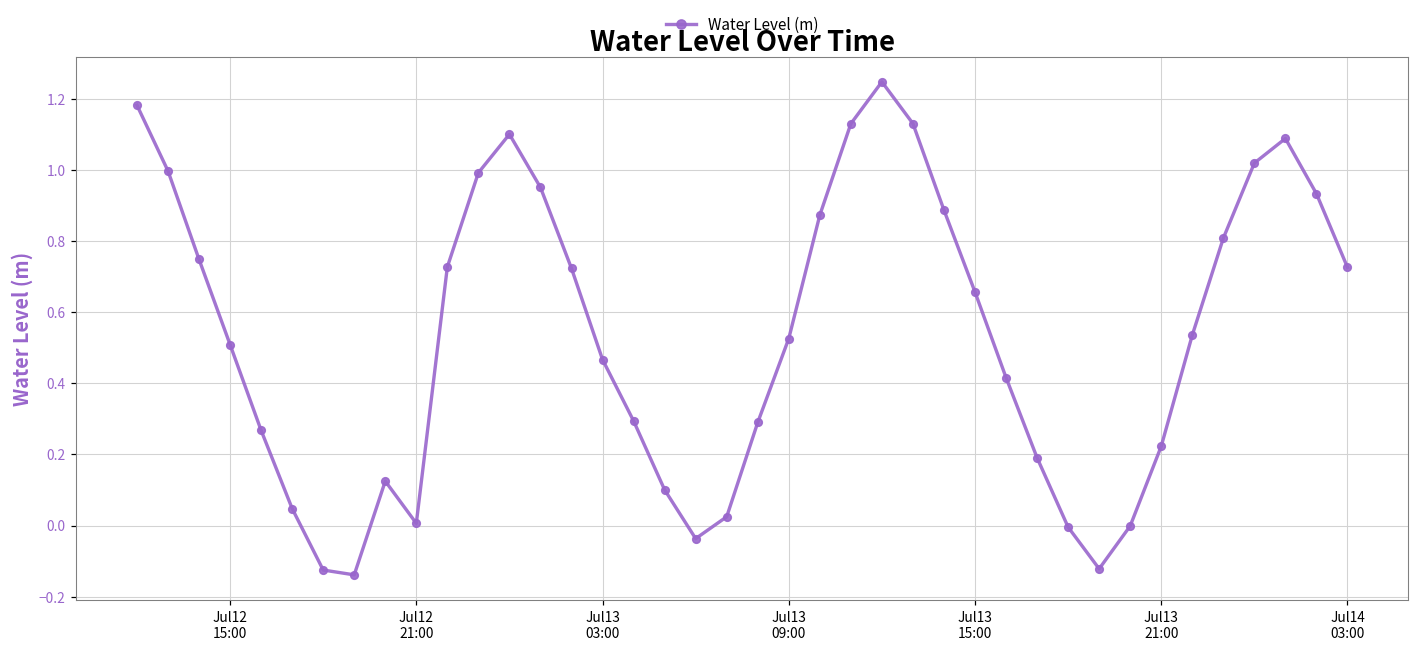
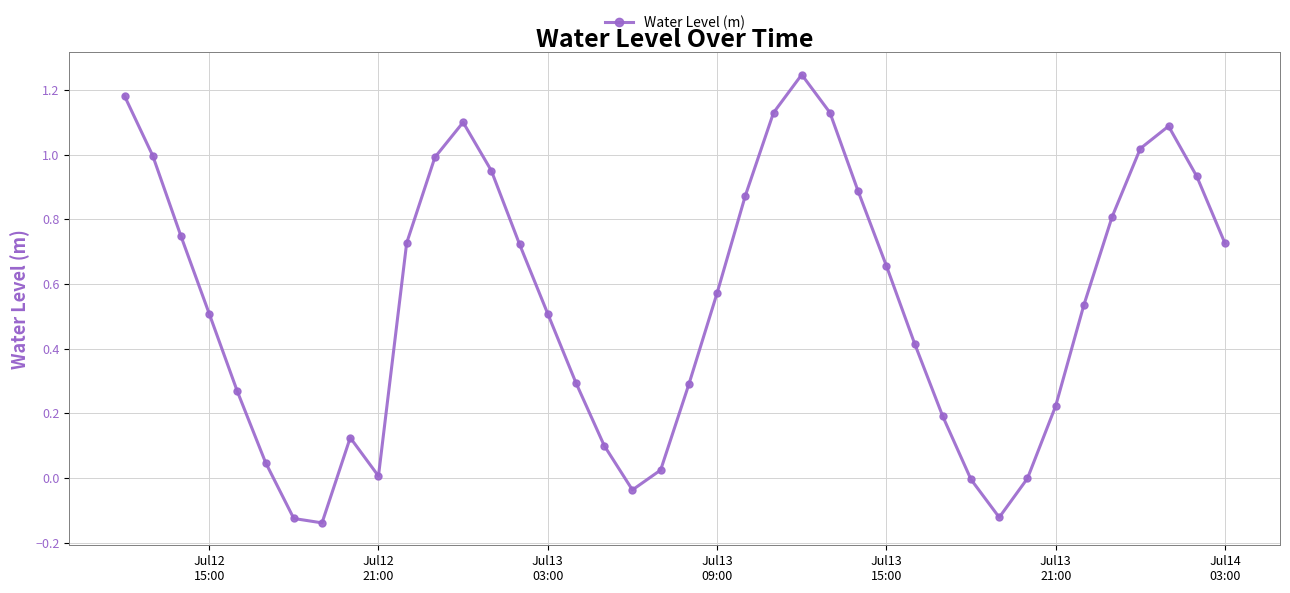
  {
    "Jul12 15:00": 0.51,
    "Jul12 21:00": 0.01,
-   "Jul13 03:00": 0.47,
-   "Jul13 09:00": 0.53,
+   "Jul13 03:00": 0.51,
+   "Jul13 09:00": 0.57,
    "Jul13 15:00": 0.66,
    "Jul13 21:00": 0.22,
    "Jul14 03:00": 0.73
  }
